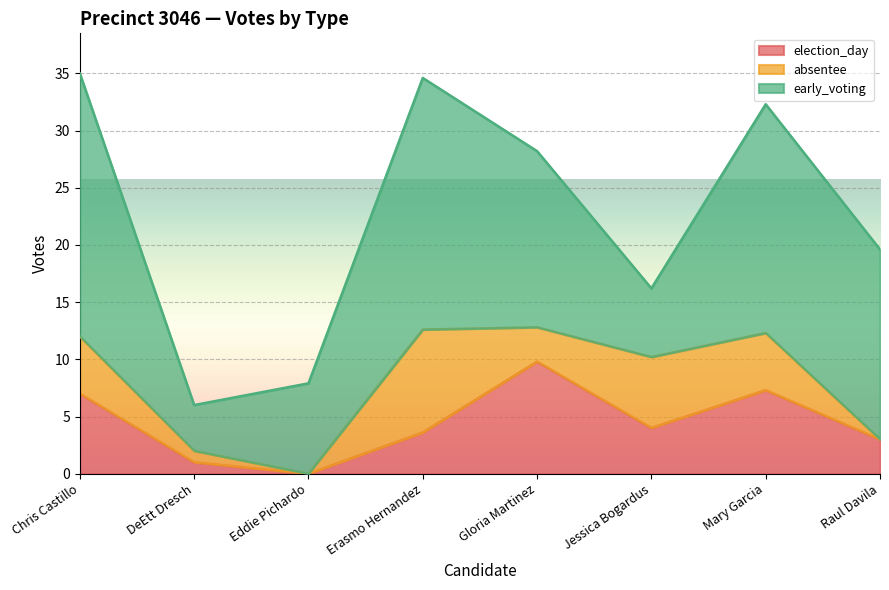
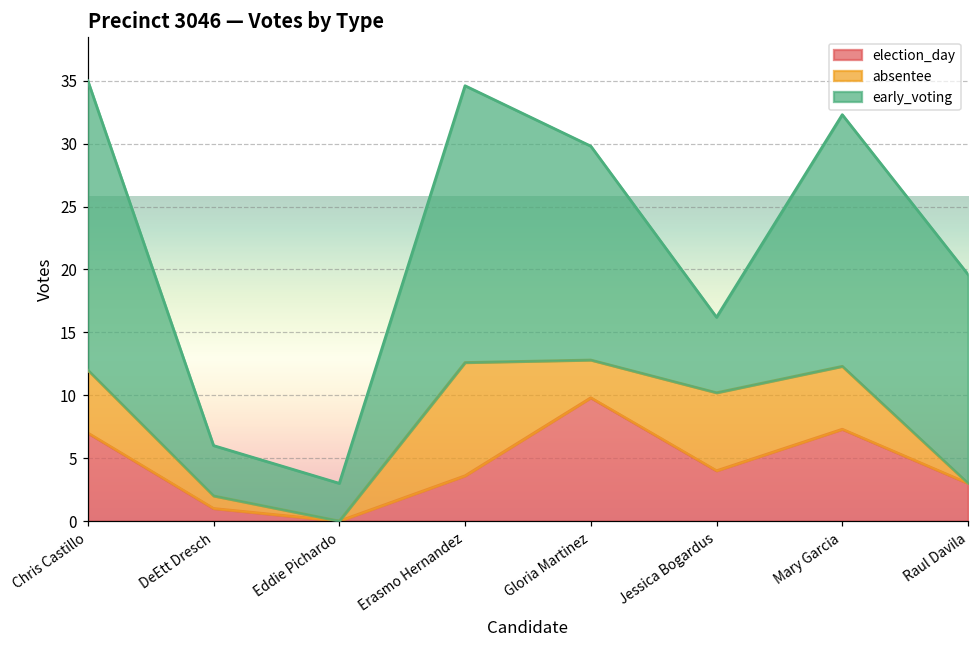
  {
    "election_day": {
      "Chris Castillo": 7.0,
      "DeEtt Dresch": 1.0,
      "Erasmo Hernandez": 3.6,
      "Gloria Martinez": 9.8,
      "Jessica Bogardus": 4.0,
      "Mary Garcia": 7.3
    },
    "absentee": {
      "Chris Castillo": 5.0,
      "DeEtt Dresch": 1.0,
      "Erasmo Hernandez": 9.0,
      "Gloria Martinez": 3.0,
      "Jessica Bogardus": 6.2,
      "Mary Garcia": 5.0
    },
    "early_voting": {
      "Chris Castillo": 23.0,
      "DeEtt Dresch": 4.0,
-     "Eddie Pichardo": 7.9,
+     "Eddie Pichardo": 3.0,
      "Erasmo Hernandez": 22.0,
-     "Gloria Martinez": 15.4,
+     "Gloria Martinez": 17.0,
      "Jessica Bogardus": 6.0,
      "Mary Garcia": 20.0,
      "Raul Davila": 16.6
    }
  }
